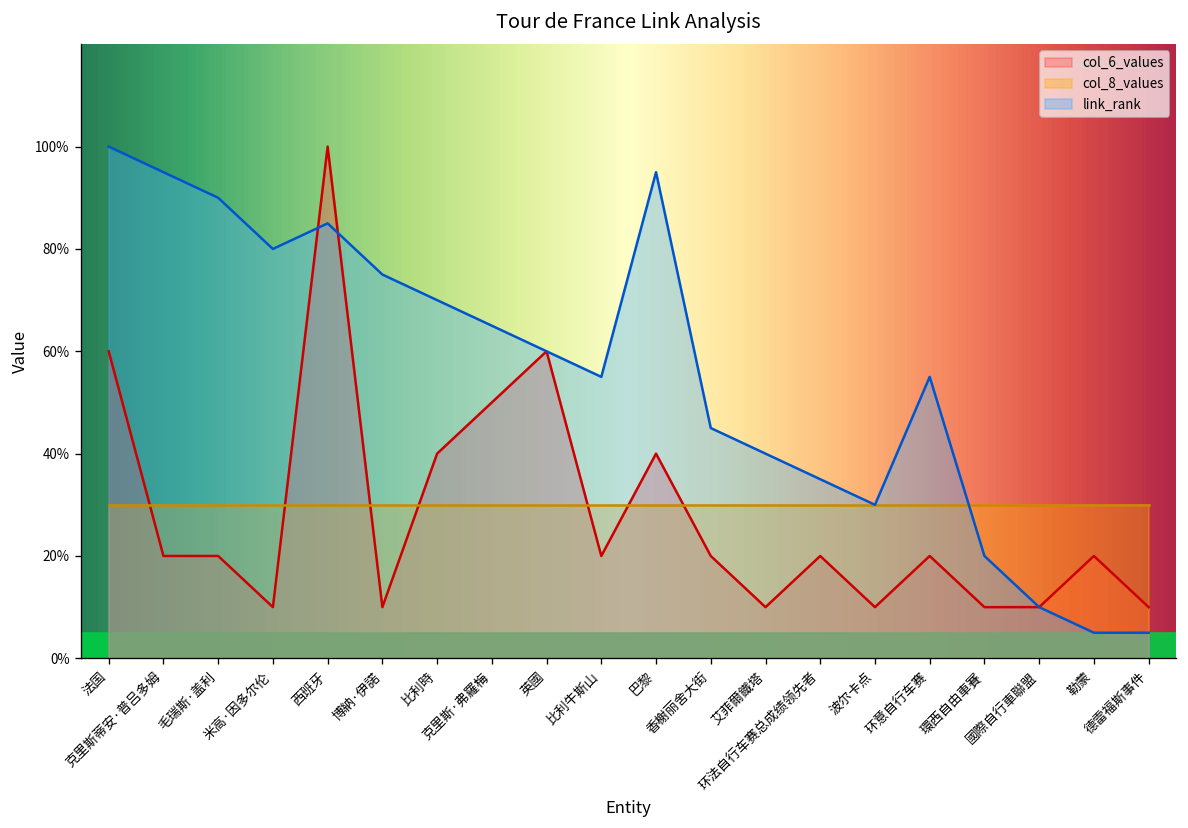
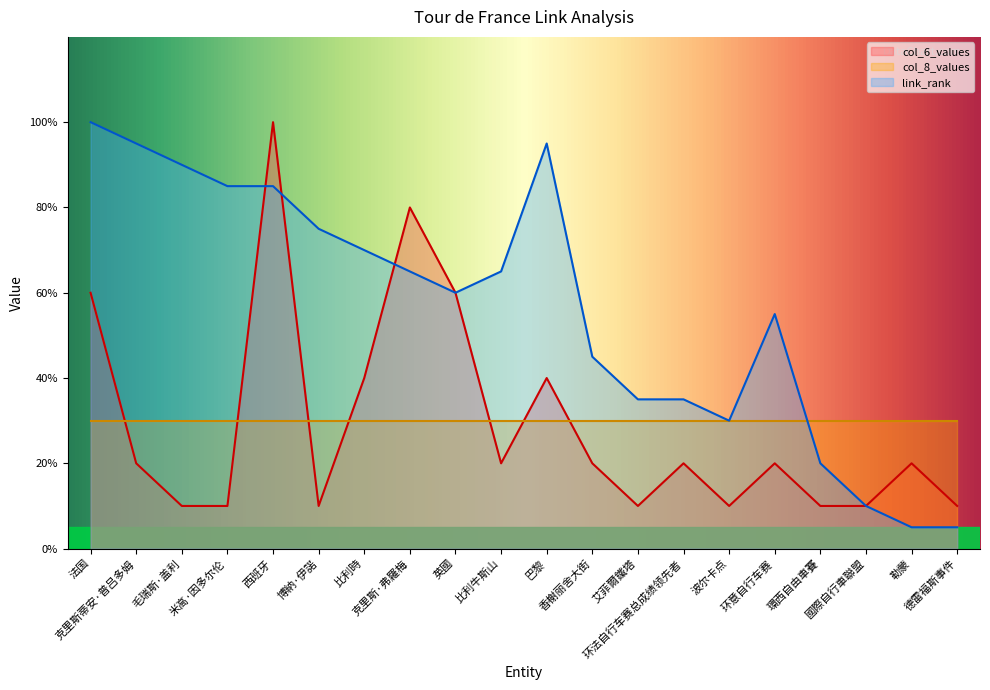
  {
    "col_6_values": {
      "法国": "60%",
      "克里斯蒂安·普吕多姆": "20%",
-     "毛瑞斯·盖利": "20%",
+     "毛瑞斯·盖利": "10%",
      "米高·因多尔伦": "10%",
      "西班牙": "100%",
      "博納·伊諾": "10%",
      "比利時": "40%",
-     "克里斯·弗羅梅": "50%",
+     "克里斯·弗羅梅": "80%",
      "比利牛斯山": "20%",
      "巴黎": "40%",
      "香榭丽舍大街": "20%",
      "艾菲爾鐵塔": "10%",
      "环法自行车赛总成绩领先者": "20%",
      "波尔卡点": "10%",
      "环意自行车赛": "20%",
      "環西自由車賽": "10%",
      "勒蒙": "20%",
      "德雷福斯事件": "10%"
    },
    "col_8_values": {
      "法国": "30%",
      "克里斯蒂安·普吕多姆": "30%",
      "毛瑞斯·盖利": "30%",
      "米高·因多尔伦": "30%",
      "西班牙": "30%",
      "博納·伊諾": "30%",
      "比利時": "30%",
      "克里斯·弗羅梅": "30%",
      "英國": "30%",
      "比利牛斯山": "30%",
      "巴黎": "30%",
      "香榭丽舍大街": "30%",
      "艾菲爾鐵塔": "30%",
      "环法自行车赛总成绩领先者": "30%",
      "环意自行车赛": "30%",
      "環西自由車賽": "30%",
      "國際自行車聯盟": "30%",
      "勒蒙": "30%",
      "德雷福斯事件": "30%"
    },
    "link_rank": {
      "法国": "100%",
      "克里斯蒂安·普吕多姆": "95%",
      "毛瑞斯·盖利": "90%",
-     "米高·因多尔伦": "80%",
+     "米高·因多尔伦": "85%",
      "西班牙": "85%",
      "博納·伊諾": "75%",
      "比利時": "70%",
      "克里斯·弗羅梅": "65%",
-     "比利牛斯山": "55%",
+     "比利牛斯山": "65%",
      "巴黎": "95%",
      "香榭丽舍大街": "45%",
-     "艾菲爾鐵塔": "40%",
+     "艾菲爾鐵塔": "35%",
      "环法自行车赛总成绩领先者": "35%",
      "环意自行车赛": "55%",
      "環西自由車賽": "20%"
    }
  }
